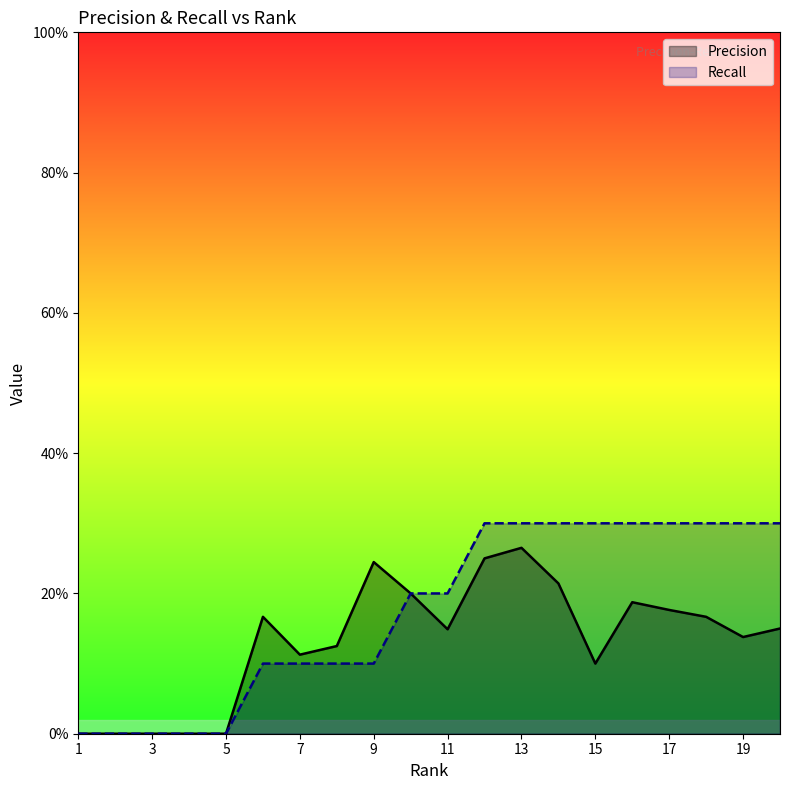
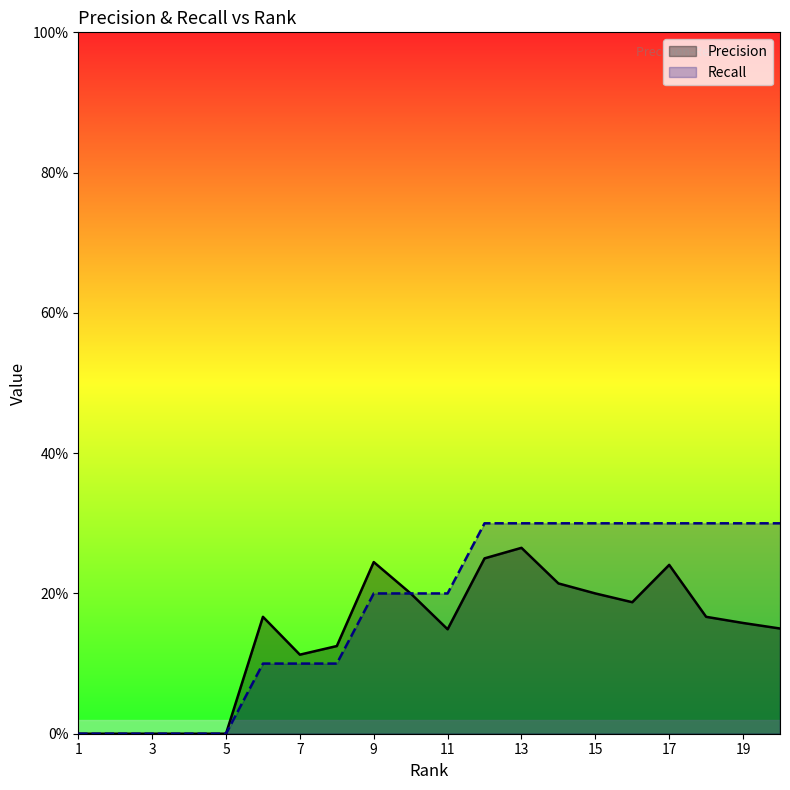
  {
    "Precision": {
      "7": "11%",
      "9": "24%",
      "11": "15%",
      "13": "27%",
-     "15": "10%",
-     "17": "18%",
-     "19": "14%"
+     "15": "20%",
+     "17": "24%",
+     "19": "16%"
    },
    "Recall": {
      "7": "10%",
-     "9": "10%",
+     "9": "20%",
      "11": "20%",
      "13": "30%",
      "15": "30%",
      "17": "30%",
      "19": "30%"
    }
  }
